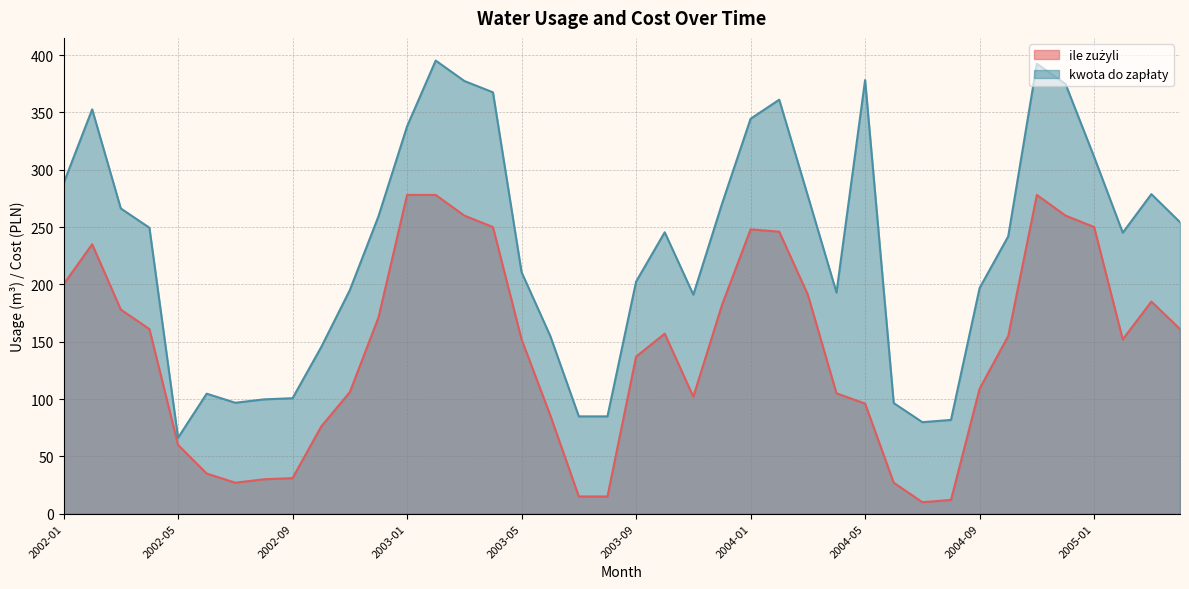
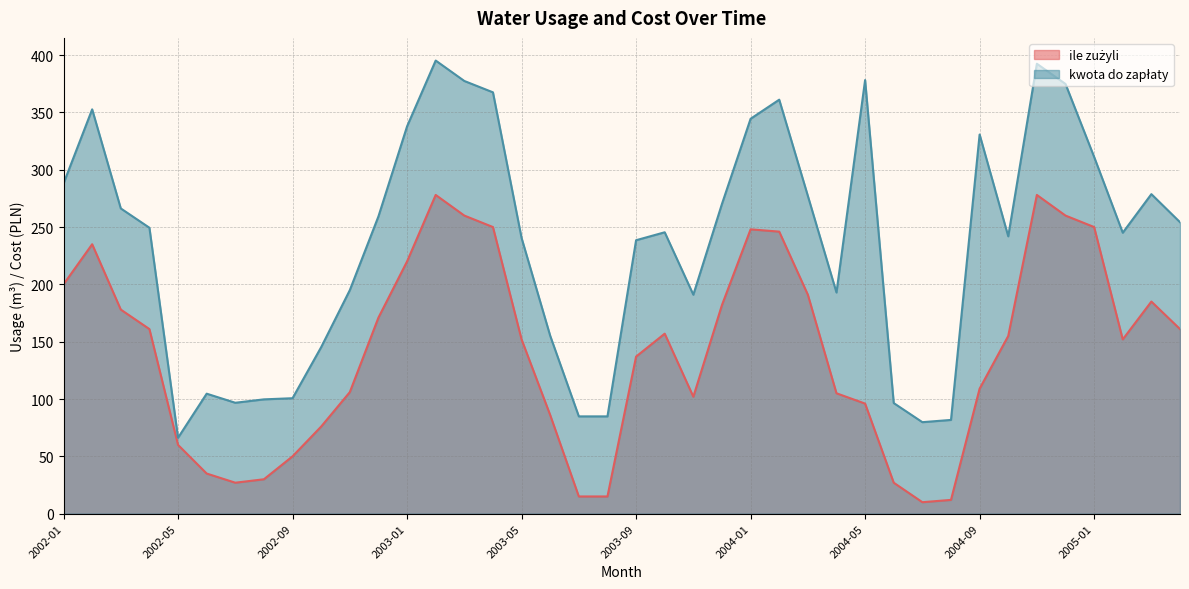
  {
    "ile zużyli": {
      "2002-01": 200,
      "2002-05": 60,
-     "2002-09": 31,
-     "2003-01": 278,
+     "2002-09": 50,
+     "2003-01": 220,
      "2003-05": 152,
      "2003-09": 137,
      "2004-01": 248,
      "2004-05": 96,
      "2004-09": 109,
      "2005-01": 250
    },
    "kwota do zapłaty": {
      "2002-01": 288,
      "2002-05": 66,
      "2002-09": 101,
      "2003-01": 338,
-     "2003-05": 211,
-     "2003-09": 202,
+     "2003-05": 240,
+     "2003-09": 239,
      "2004-01": 344,
      "2004-05": 378,
-     "2004-09": 197,
+     "2004-09": 331,
      "2005-01": 311
    }
  }
